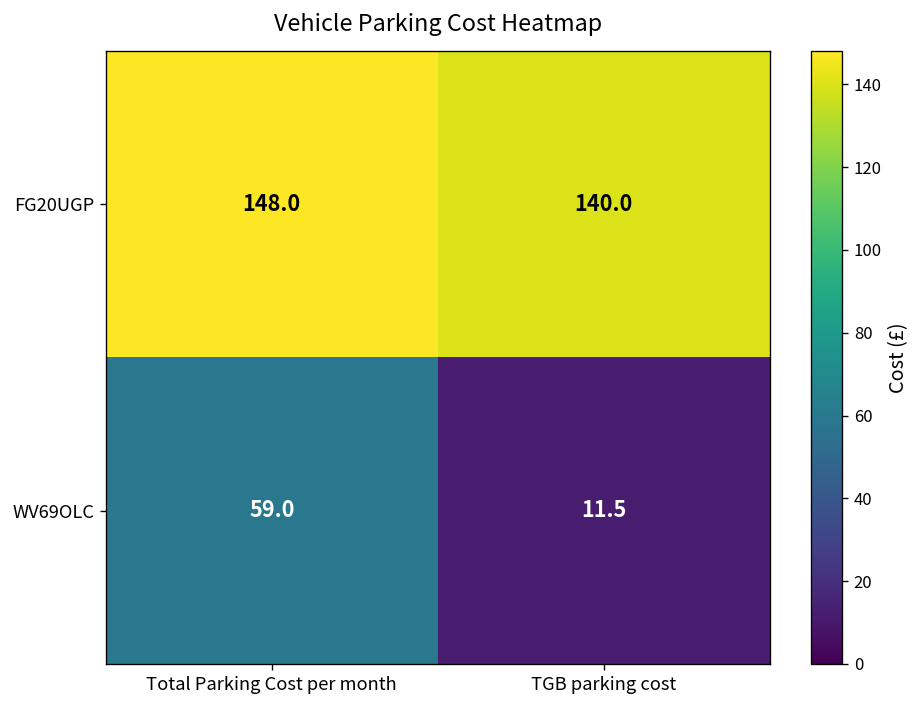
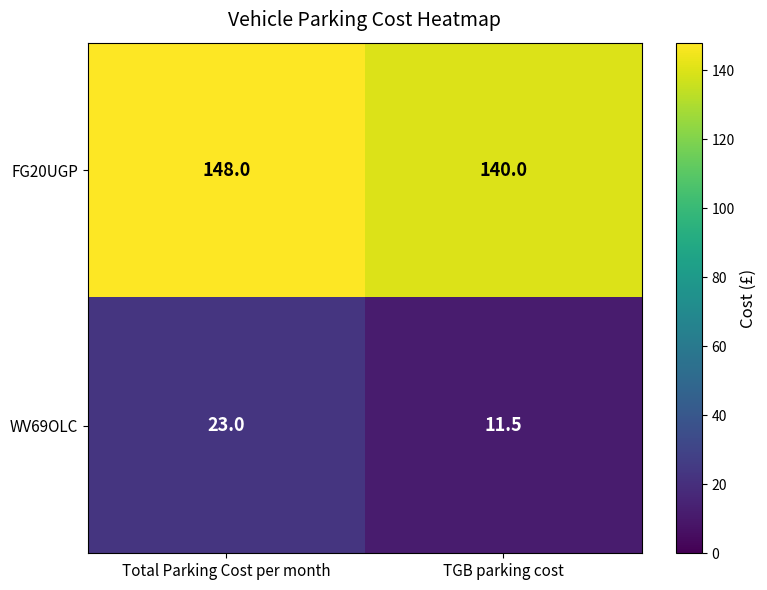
  {
    "FG20UGP": {
      "Total Parking Cost per month": 148.0,
      "TGB parking cost": 140.0
    },
    "WV69OLC": {
-     "Total Parking Cost per month": 59.0,
+     "Total Parking Cost per month": 23.0,
      "TGB parking cost": 11.5
    }
  }
